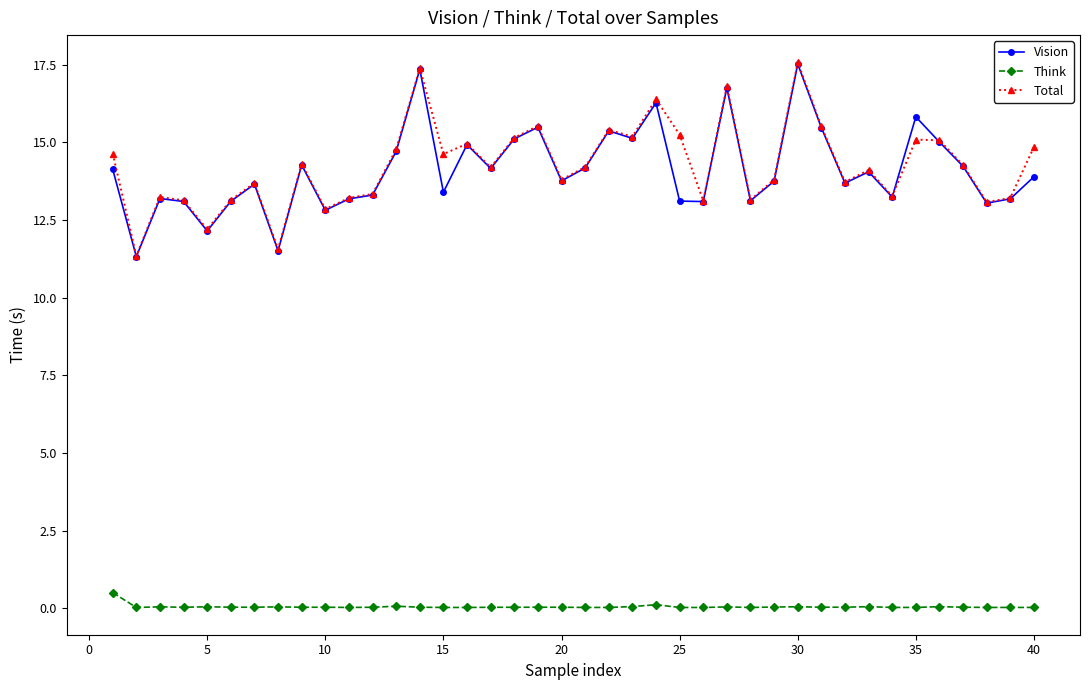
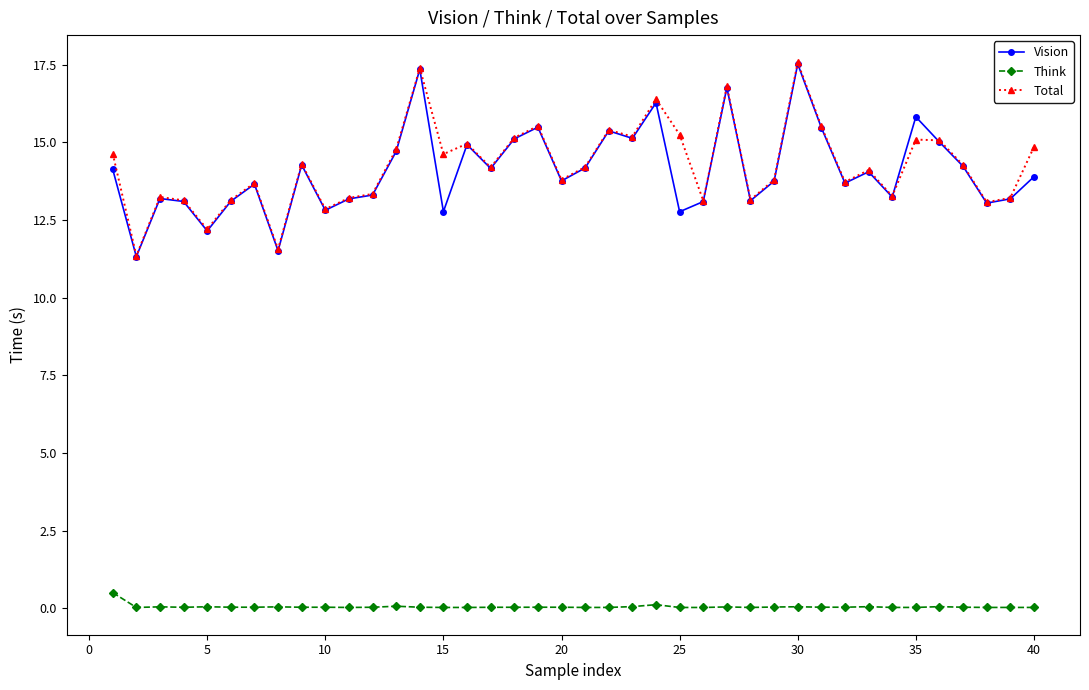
  {
    "Vision": {
-     "15": 13.4,
-     "25": 13.1,
+     "15": 12.8,
+     "25": 12.8,
      "35": 15.8,
      "40": 13.9
    },
    "Think": {
      "5": 0.1,
      "10": 0.0,
      "15": 0.0,
      "20": 0.0,
      "25": 0.0,
      "30": 0.1,
      "35": 0.0,
      "40": 0.0
    },
    "Total": {
      "15": 14.6,
      "25": 15.2,
      "35": 15.1,
      "40": 14.9
    }
  }
